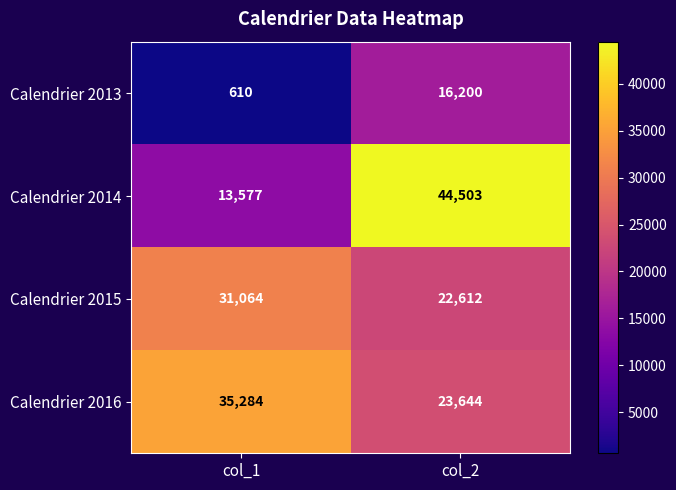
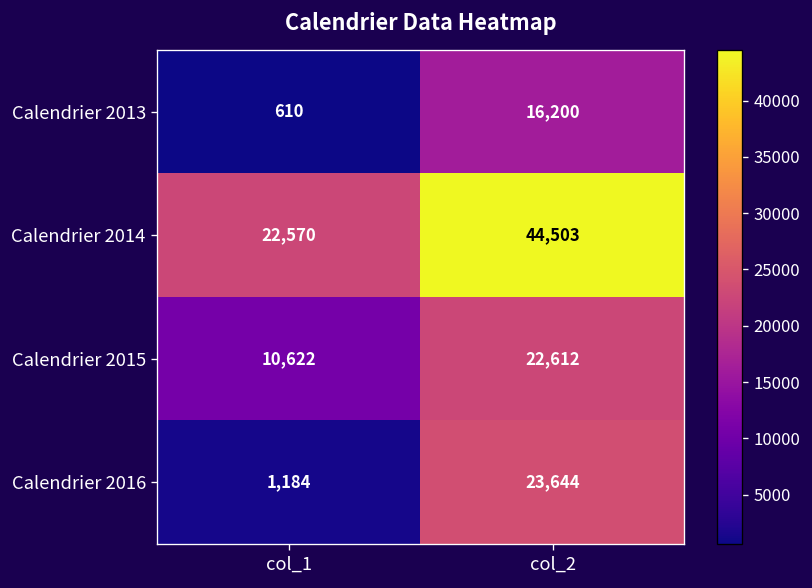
  {
    "Calendrier 2013": {
      "col_1": "610",
      "col_2": "16,200"
    },
    "Calendrier 2014": {
-     "col_1": "13,577",
+     "col_1": "22,570",
      "col_2": "44,503"
    },
    "Calendrier 2015": {
-     "col_1": "31,064",
+     "col_1": "10,622",
      "col_2": "22,612"
    },
    "Calendrier 2016": {
-     "col_1": "35,284",
+     "col_1": "1,184",
      "col_2": "23,644"
    }
  }
